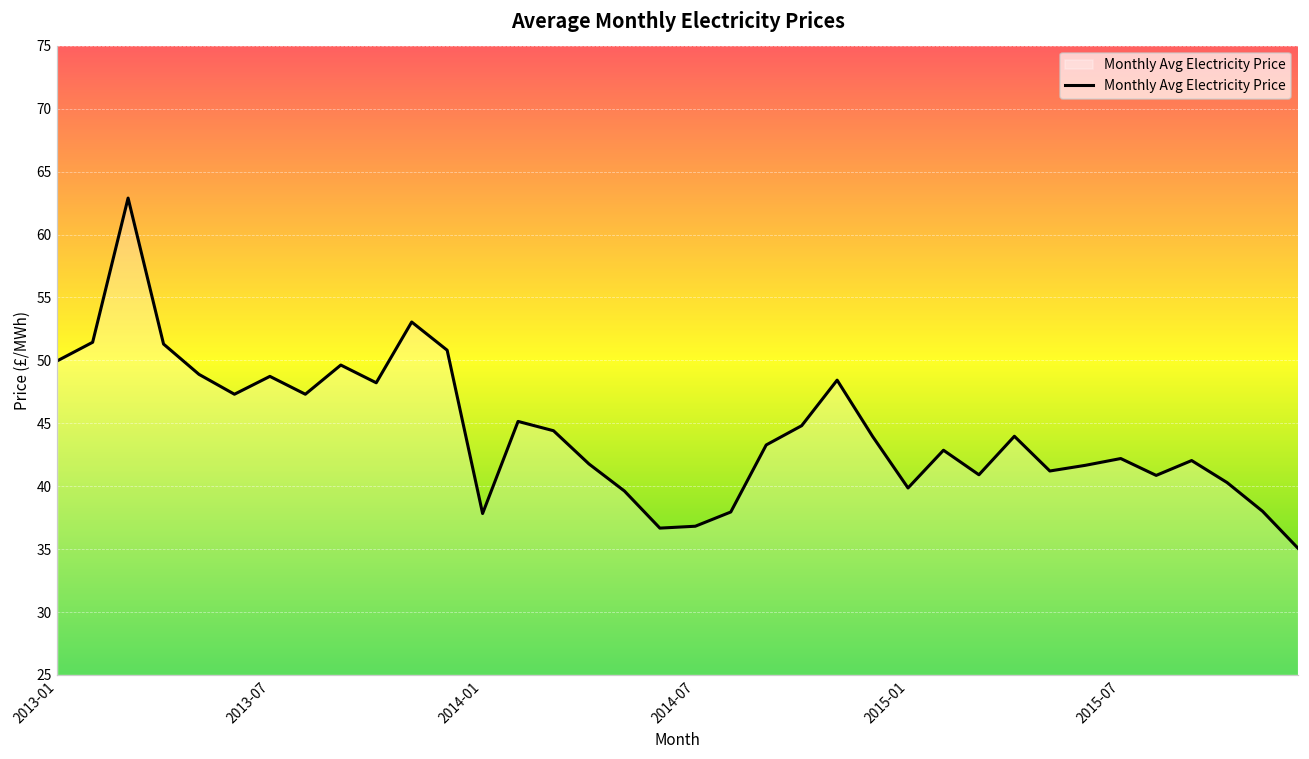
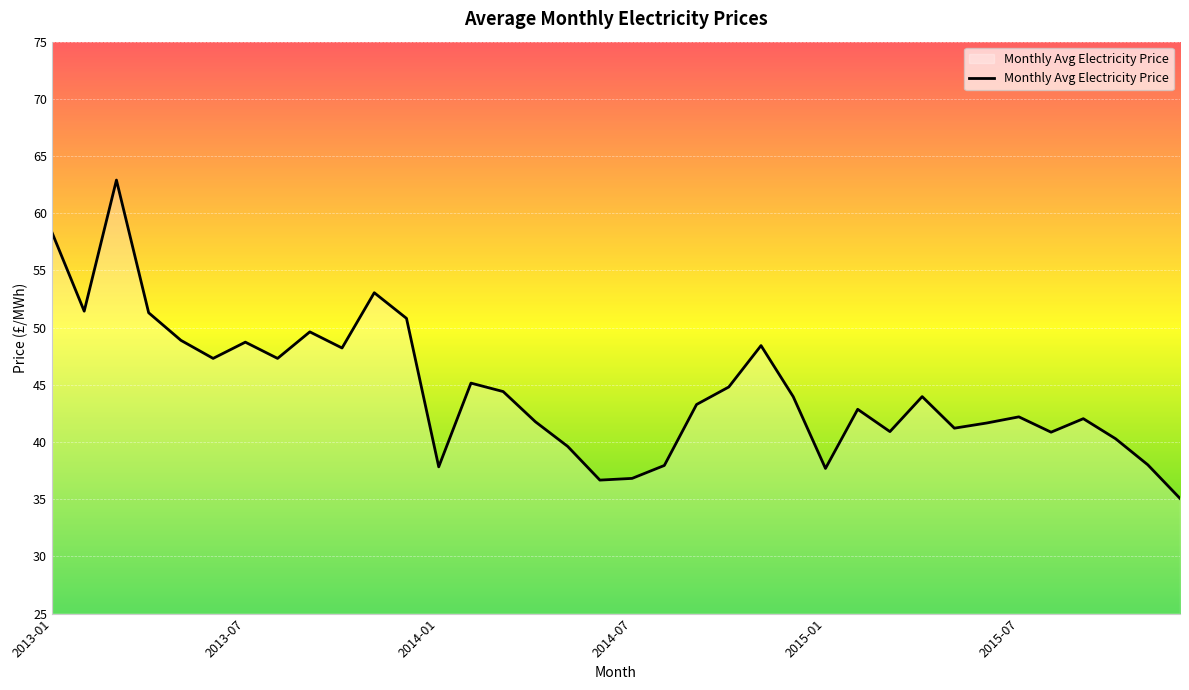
  {
-   "2013-01": 50.0,
+   "2013-01": 58.3,
    "2013-07": 48.7,
    "2014-01": 37.8,
    "2014-07": 36.8,
-   "2015-01": 39.9,
+   "2015-01": 37.7,
    "2015-07": 42.2
  }
